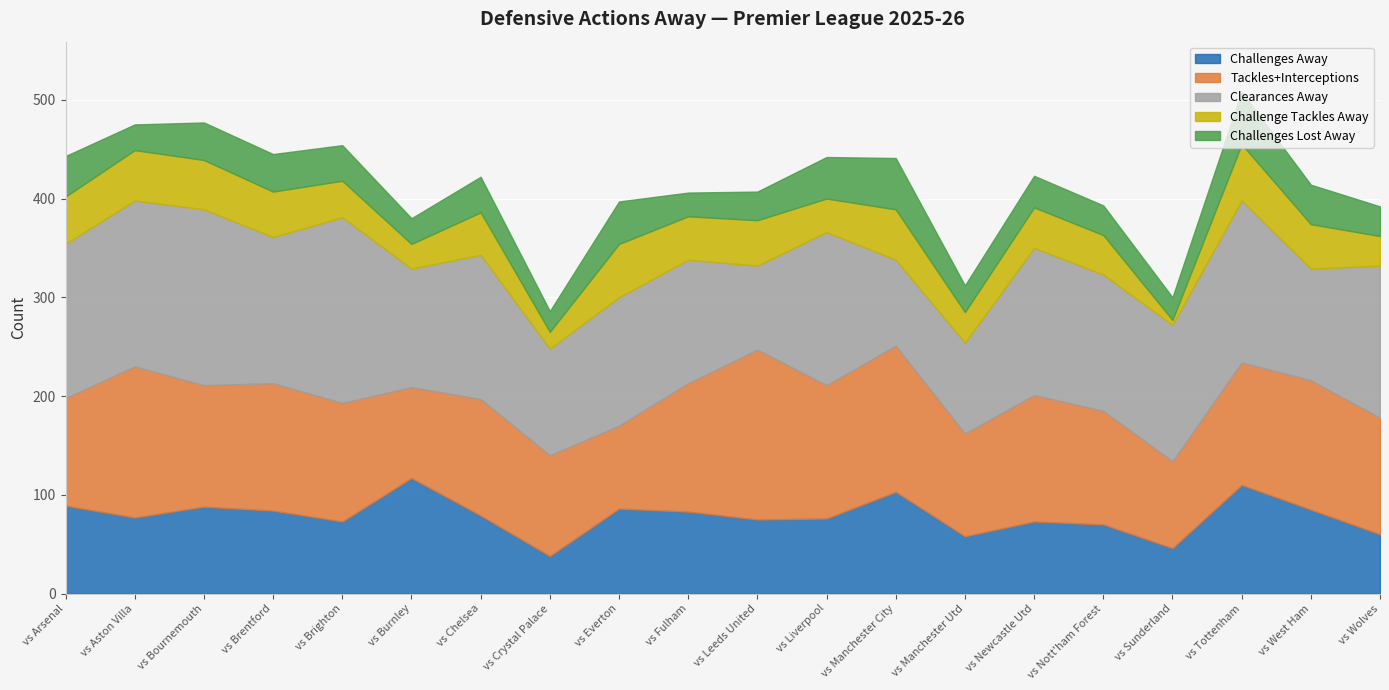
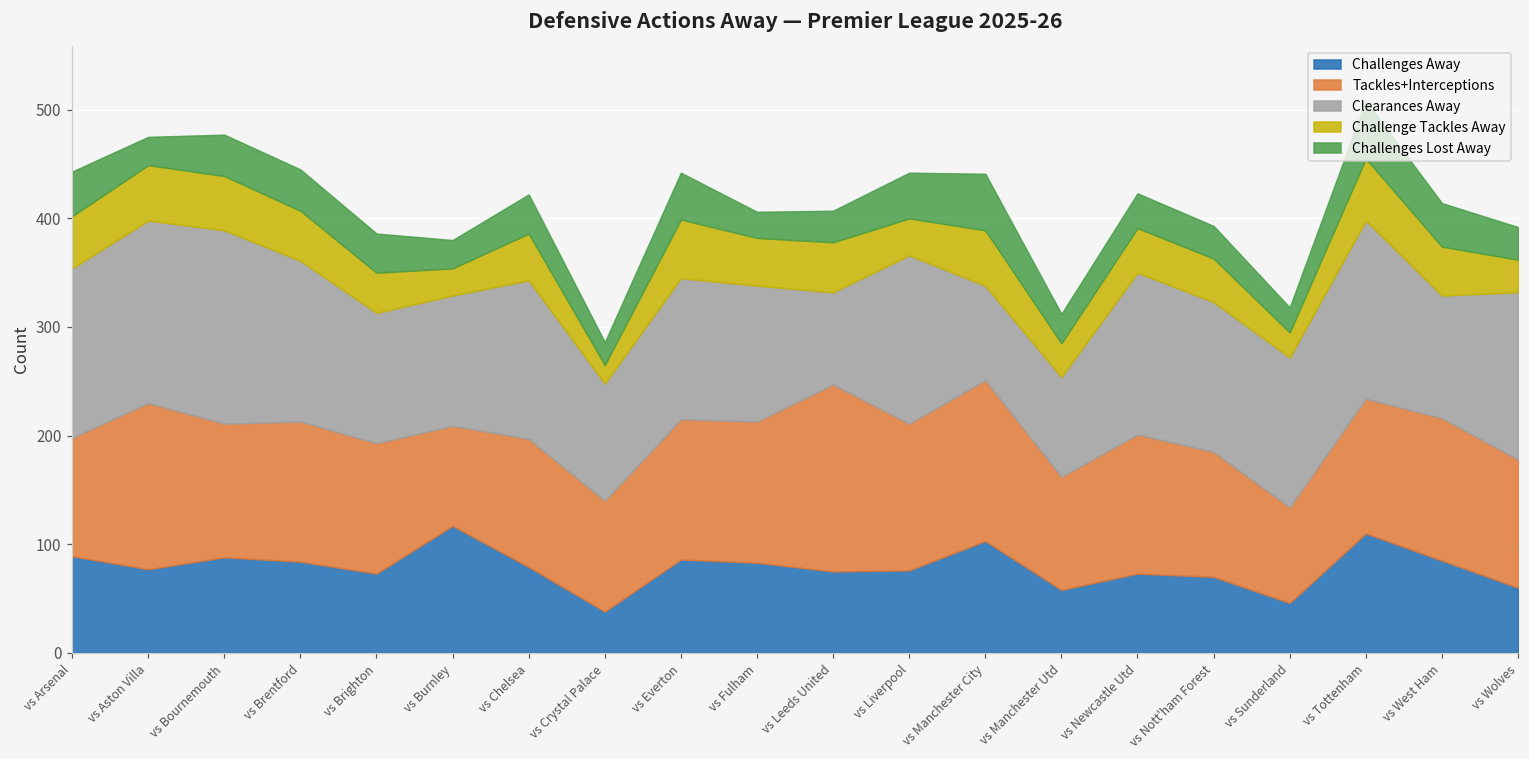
  {
    "Challenges Away": {
      "vs Arsenal": 90,
      "vs Aston Villa": 80,
      "vs Bournemouth": 90,
      "vs Brentford": 80,
      "vs Brighton": 70,
      "vs Burnley": 120,
      "vs Chelsea": 80,
      "vs Crystal Palace": 40,
      "vs Everton": 90,
      "vs Fulham": 80,
      "vs Leeds United": 80,
      "vs Liverpool": 80,
      "vs Manchester City": 100,
      "vs Manchester Utd": 60,
      "vs Newcastle Utd": 70,
      "vs Nott'ham Forest": 70,
      "vs Sunderland": 50,
      "vs Tottenham": 110,
      "vs West Ham": 90,
      "vs Wolves": 60
    },
    "Tackles+Interceptions": {
      "vs Arsenal": 110,
      "vs Aston Villa": 150,
      "vs Bournemouth": 120,
      "vs Brentford": 130,
      "vs Brighton": 120,
      "vs Burnley": 90,
      "vs Chelsea": 120,
      "vs Crystal Palace": 100,
-     "vs Everton": 80,
+     "vs Everton": 130,
      "vs Fulham": 130,
      "vs Leeds United": 170,
      "vs Liverpool": 140,
      "vs Manchester City": 150,
      "vs Manchester Utd": 100,
      "vs Newcastle Utd": 130,
      "vs Nott'ham Forest": 120,
      "vs Sunderland": 90,
      "vs Tottenham": 120,
      "vs West Ham": 130,
      "vs Wolves": 120
    },
    "Clearances Away": {
      "vs Arsenal": 160,
      "vs Aston Villa": 170,
      "vs Bournemouth": 180,
      "vs Brentford": 150,
-     "vs Brighton": 190,
+     "vs Brighton": 120,
      "vs Burnley": 120,
      "vs Chelsea": 150,
      "vs Crystal Palace": 110,
      "vs Everton": 130,
      "vs Fulham": 130,
      "vs Leeds United": 90,
      "vs Liverpool": 160,
      "vs Manchester City": 90,
      "vs Manchester Utd": 90,
      "vs Newcastle Utd": 150,
      "vs Nott'ham Forest": 140,
      "vs Sunderland": 140,
      "vs Tottenham": 160,
      "vs West Ham": 110,
      "vs Wolves": 150
    },
    "Challenge Tackles Away": {
      "vs Arsenal": 50,
      "vs Aston Villa": 50,
      "vs Bournemouth": 50,
      "vs Brentford": 50,
      "vs Brighton": 40,
      "vs Burnley": 30,
      "vs Chelsea": 40,
      "vs Crystal Palace": 20,
      "vs Everton": 50,
      "vs Fulham": 40,
      "vs Leeds United": 50,
      "vs Liverpool": 30,
      "vs Manchester City": 50,
      "vs Manchester Utd": 30,
      "vs Newcastle Utd": 40,
      "vs Nott'ham Forest": 40,
-     "vs Sunderland": 10,
+     "vs Sunderland": 20,
      "vs West Ham": 50,
      "vs Wolves": 30
    },
    "Challenges Lost Away": {
      "vs Arsenal": 40,
      "vs Aston Villa": 30,
      "vs Bournemouth": 40,
      "vs Brentford": 40,
      "vs Brighton": 40,
      "vs Burnley": 30,
      "vs Chelsea": 40,
      "vs Crystal Palace": 20,
      "vs Everton": 40,
      "vs Fulham": 20,
      "vs Leeds United": 30,
      "vs Liverpool": 40,
      "vs Manchester City": 50,
      "vs Manchester Utd": 30,
      "vs Newcastle Utd": 30,
      "vs Nott'ham Forest": 30,
      "vs Sunderland": 20,
      "vs West Ham": 40,
      "vs Wolves": 30
    }
  }
